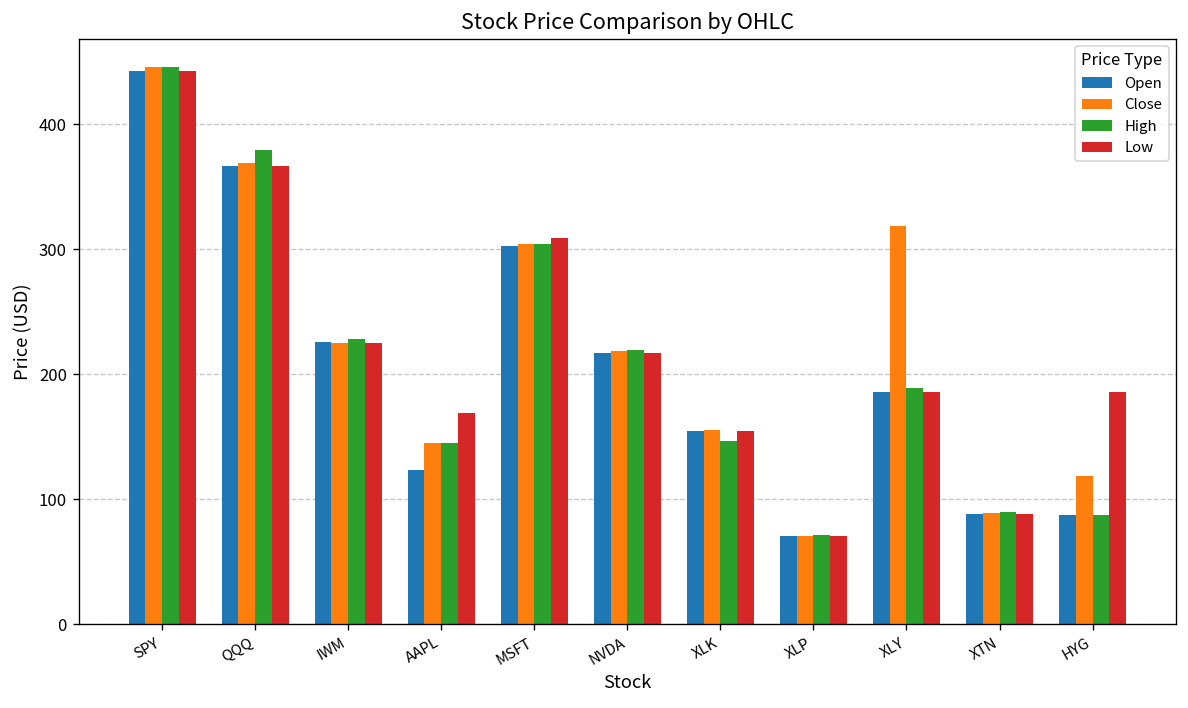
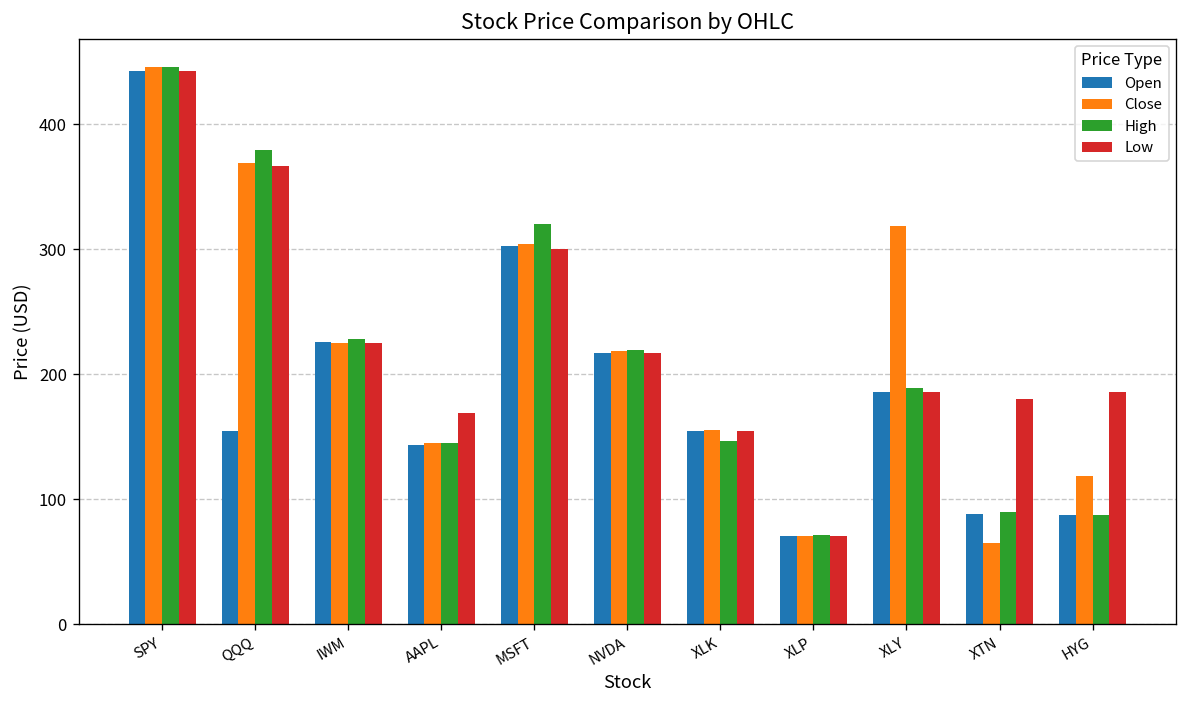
  {
    "Open": {
      "SPY": 443,
-     "QQQ": 367,
+     "QQQ": 155,
      "IWM": 226,
-     "AAPL": 124,
+     "AAPL": 144,
      "MSFT": 303,
      "NVDA": 217,
      "XLK": 155,
      "XLP": 71,
      "XLY": 186,
      "XTN": 88,
      "HYG": 87
    },
    "Close": {
      "SPY": 446,
      "QQQ": 369,
      "IWM": 225,
      "AAPL": 145,
      "MSFT": 304,
      "NVDA": 219,
      "XLK": 156,
      "XLP": 71,
      "XLY": 319,
-     "XTN": 89,
+     "XTN": 65,
      "HYG": 118
    },
    "High": {
      "SPY": 446,
      "QQQ": 379,
      "IWM": 228,
      "AAPL": 145,
-     "MSFT": 304,
+     "MSFT": 320,
      "NVDA": 219,
      "XLK": 147,
      "XLP": 71,
      "XLY": 189,
      "XTN": 90,
      "HYG": 87
    },
    "Low": {
      "SPY": 443,
      "QQQ": 367,
      "IWM": 225,
      "AAPL": 169,
-     "MSFT": 309,
+     "MSFT": 301,
      "NVDA": 217,
      "XLK": 155,
      "XLP": 71,
      "XLY": 186,
-     "XTN": 88,
+     "XTN": 180,
      "HYG": 186
    }
  }
